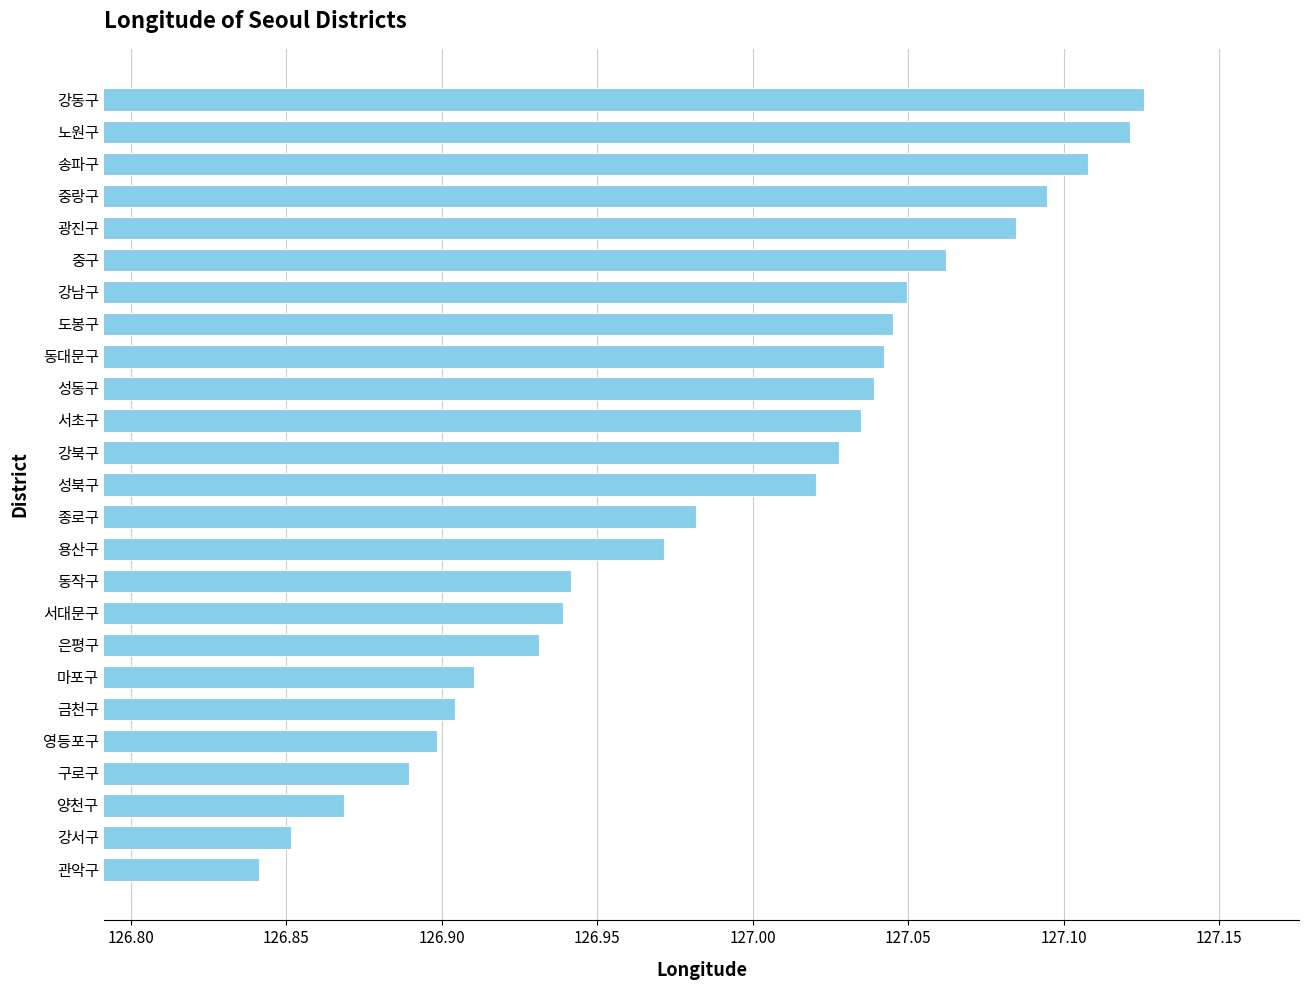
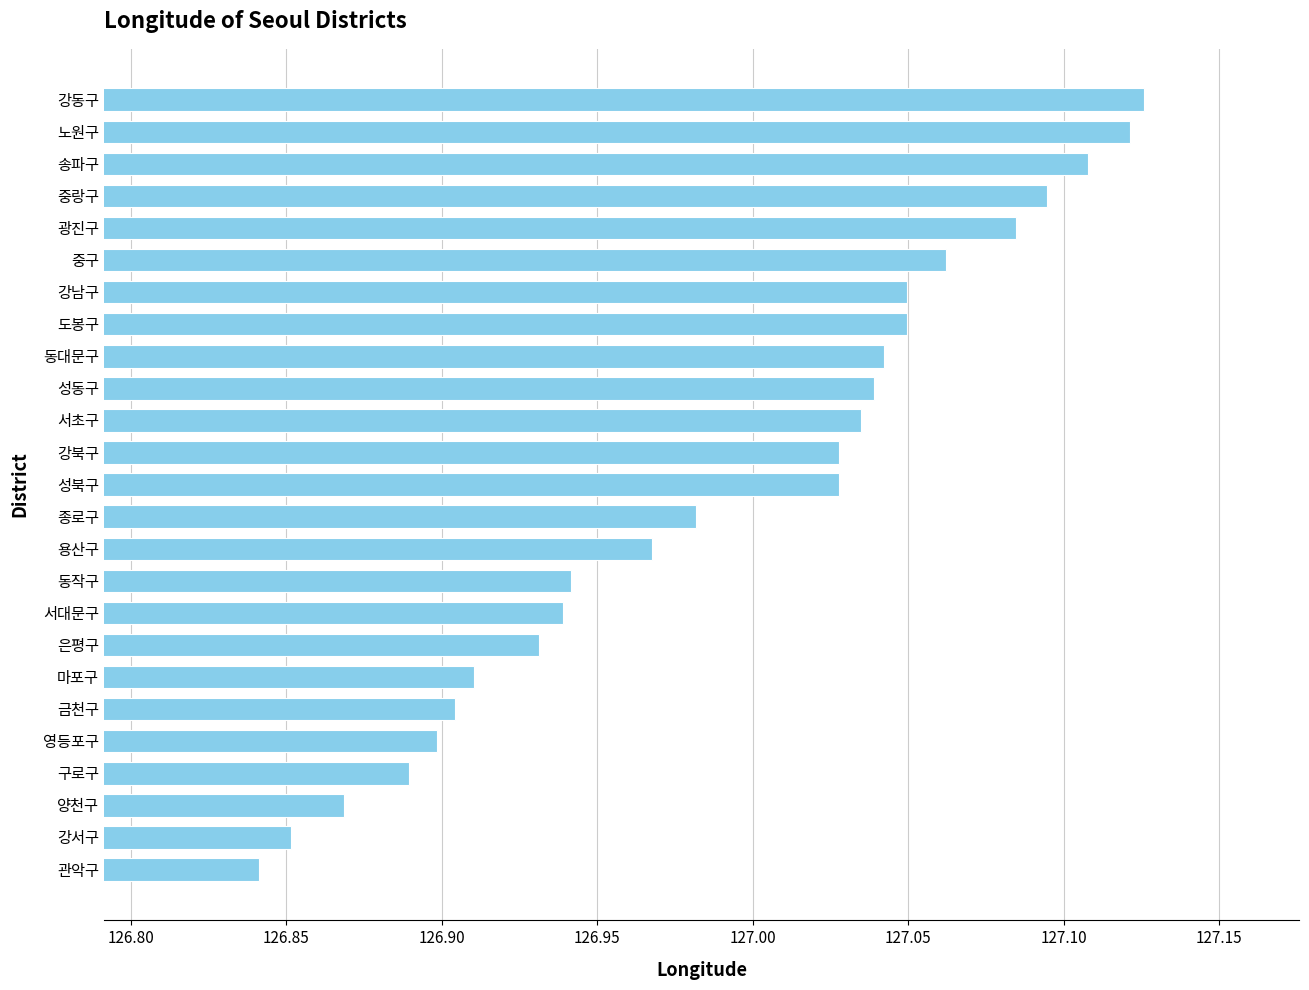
  {
    "강동구": 127.126,
    "노원구": 127.121,
    "송파구": 127.108,
    "중랑구": 127.095,
    "광진구": 127.085,
    "중구": 127.062,
    "강남구": 127.050,
-   "도봉구": 127.045,
+   "도봉구": 127.050,
    "동대문구": 127.042,
    "성동구": 127.039,
    "서초구": 127.035,
    "강북구": 127.028,
-   "성북구": 127.020,
+   "성북구": 127.028,
    "종로구": 126.982,
-   "용산구": 126.971,
+   "용산구": 126.968,
    "동작구": 126.942,
    "서대문구": 126.939,
    "은평구": 126.931,
    "마포구": 126.911,
    "금천구": 126.904,
    "영등포구": 126.898,
    "구로구": 126.890,
    "양천구": 126.869,
    "강서구": 126.852,
    "관악구": 126.841
  }
